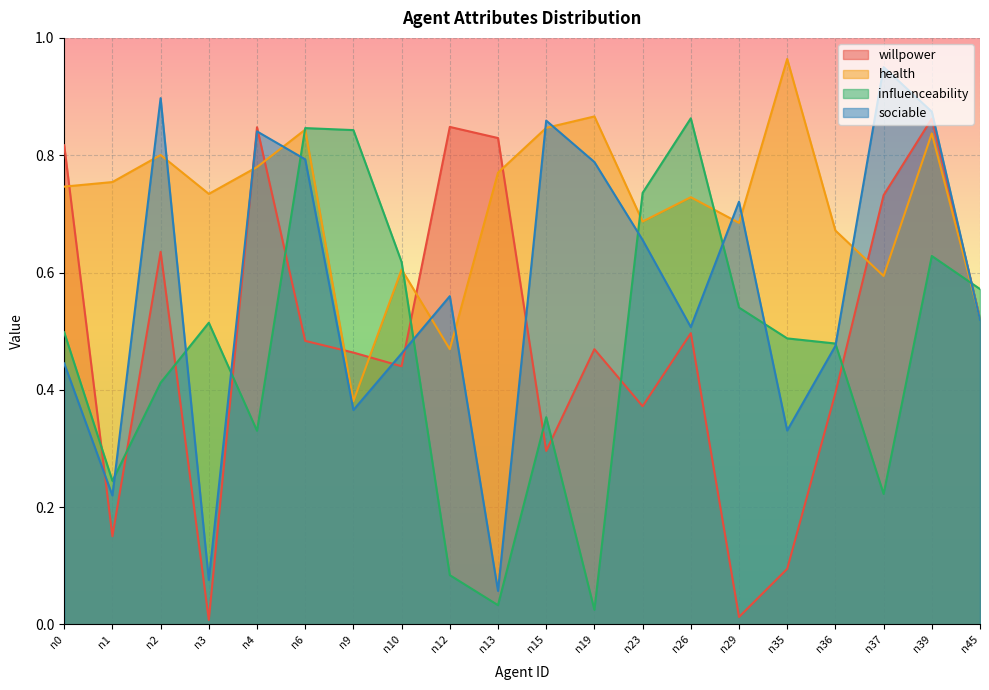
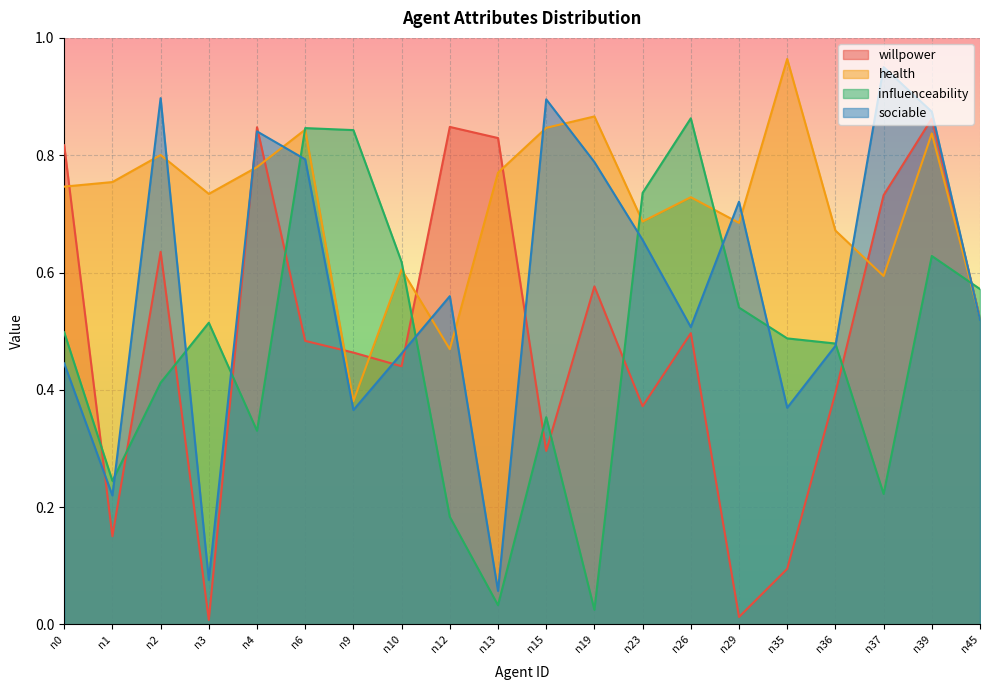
  {
    "willpower": {
      "n0": 0.82,
      "n1": 0.15,
      "n2": 0.64,
      "n3": 0.01,
      "n4": 0.85,
      "n6": 0.48,
      "n9": 0.46,
      "n10": 0.44,
      "n12": 0.85,
      "n13": 0.83,
      "n15": 0.30,
-     "n19": 0.47,
+     "n19": 0.58,
      "n23": 0.37,
      "n26": 0.50,
      "n29": 0.01,
      "n35": 0.09,
      "n36": 0.39,
      "n37": 0.73
    },
    "health": {
      "n0": 0.75,
      "n1": 0.75,
      "n2": 0.80,
      "n3": 0.73,
      "n4": 0.78,
      "n9": 0.38,
      "n10": 0.61,
      "n12": 0.47,
      "n13": 0.77,
      "n15": 0.85,
      "n19": 0.87,
      "n23": 0.69,
      "n26": 0.73,
      "n29": 0.68,
      "n35": 0.96,
      "n36": 0.67,
      "n37": 0.59,
      "n39": 0.84
    },
    "influenceability": {
      "n0": 0.50,
      "n1": 0.24,
      "n2": 0.41,
      "n3": 0.51,
      "n4": 0.33,
      "n9": 0.84,
      "n10": 0.62,
-     "n12": 0.08,
+     "n12": 0.18,
      "n13": 0.03,
      "n15": 0.35,
      "n19": 0.03,
      "n23": 0.74,
      "n26": 0.86,
      "n29": 0.54,
      "n35": 0.49,
      "n37": 0.22,
      "n39": 0.63,
      "n45": 0.57
    },
    "sociable": {
      "n0": 0.45,
      "n1": 0.22,
      "n2": 0.90,
      "n3": 0.08,
      "n4": 0.84,
      "n6": 0.79,
      "n9": 0.37,
      "n10": 0.46,
      "n12": 0.56,
      "n13": 0.06,
-     "n15": 0.86,
+     "n15": 0.90,
      "n19": 0.79,
      "n23": 0.66,
      "n26": 0.51,
      "n29": 0.72,
-     "n35": 0.33
+     "n35": 0.37
    }
  }
